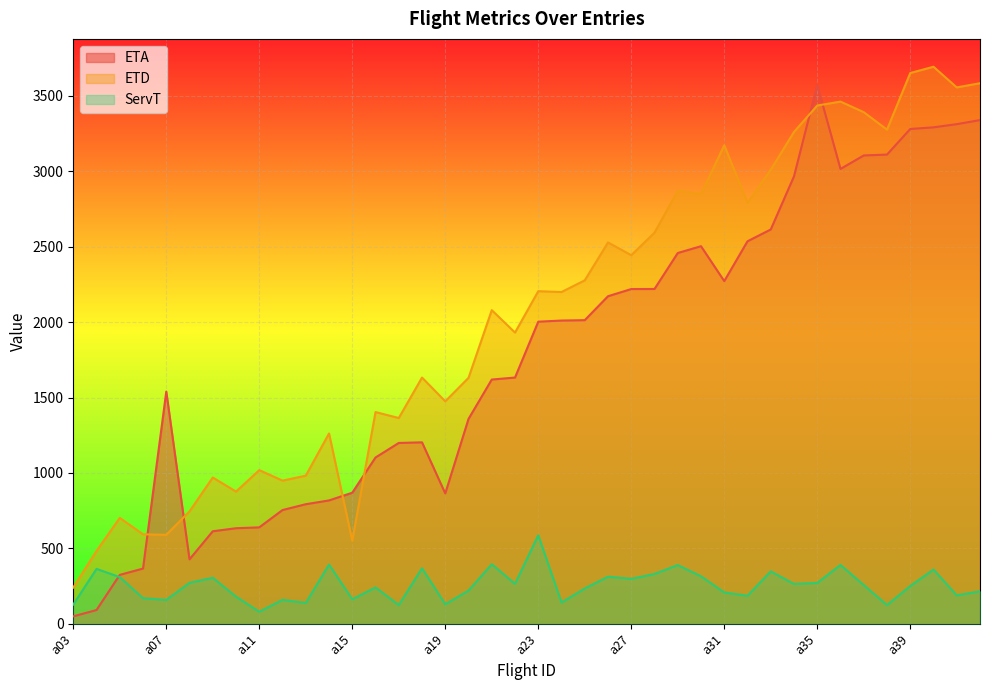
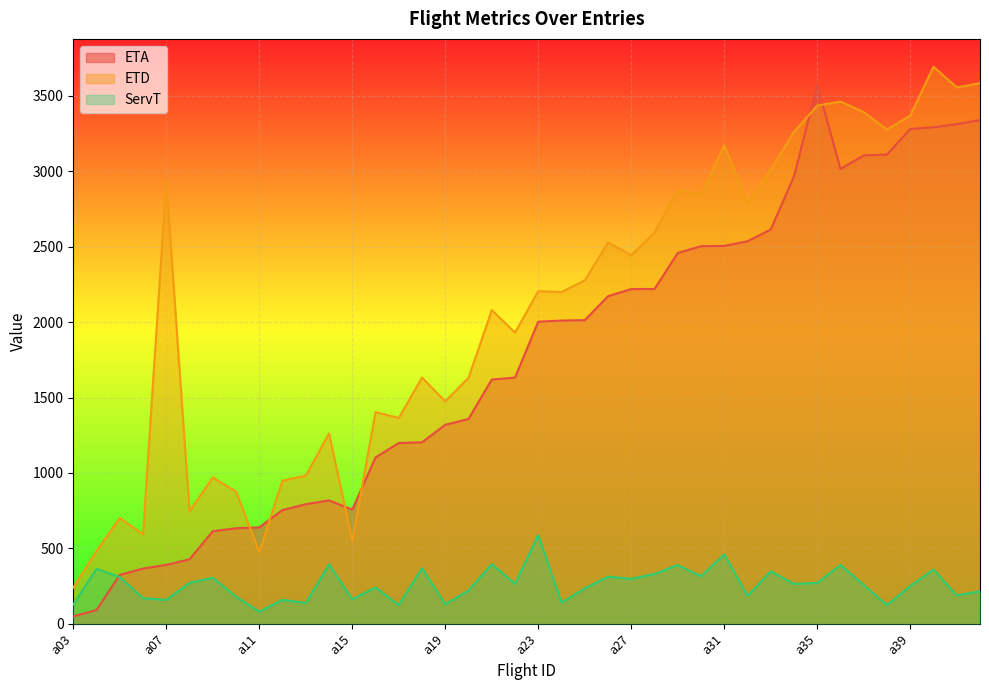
  {
    "ETA": {
      "a03": 50,
-     "a07": 1540,
+     "a07": 390,
      "a11": 640,
-     "a15": 870,
-     "a19": 860,
+     "a15": 760,
+     "a19": 1320,
      "a23": 2000,
      "a27": 2220,
-     "a31": 2270,
+     "a31": 2510,
      "a35": 3570,
      "a39": 3280
    },
    "ETD": {
      "a03": 240,
-     "a07": 590,
-     "a11": 1020,
+     "a07": 2930,
+     "a11": 480,
      "a15": 550,
      "a19": 1470,
      "a23": 2210,
      "a27": 2440,
      "a31": 3170,
      "a35": 3440,
-     "a39": 3650
+     "a39": 3370
    },
    "ServT": {
      "a03": 130,
      "a07": 160,
      "a11": 80,
      "a15": 160,
      "a19": 130,
      "a23": 590,
      "a27": 300,
-     "a31": 210,
+     "a31": 460,
      "a35": 270,
      "a39": 250
    }
  }
